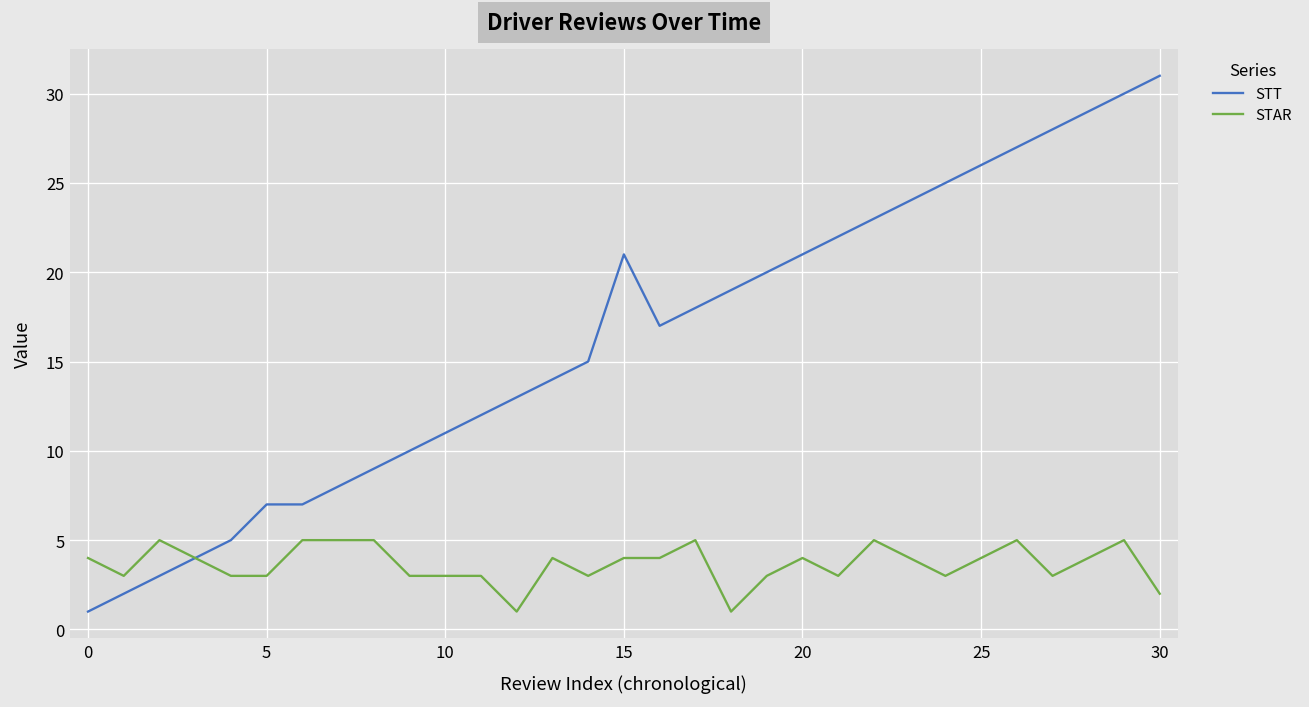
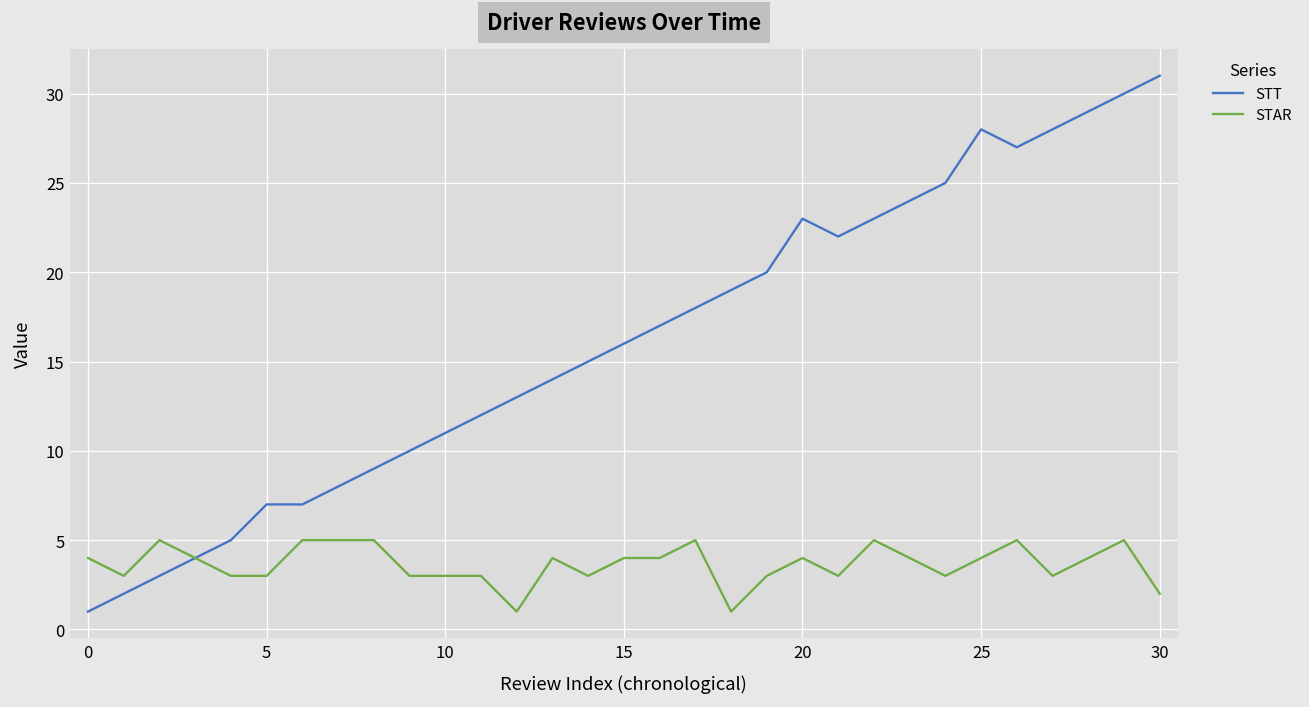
  {
    "STT": {
      "0": 1,
      "5": 7,
      "10": 11,
-     "15": 21,
-     "20": 21,
-     "25": 26,
+     "15": 16,
+     "20": 23,
+     "25": 28,
      "30": 31
    },
    "STAR": {
      "0": 4,
      "5": 3,
      "10": 3,
      "15": 4,
      "20": 4,
      "25": 4,
      "30": 2
    }
  }
